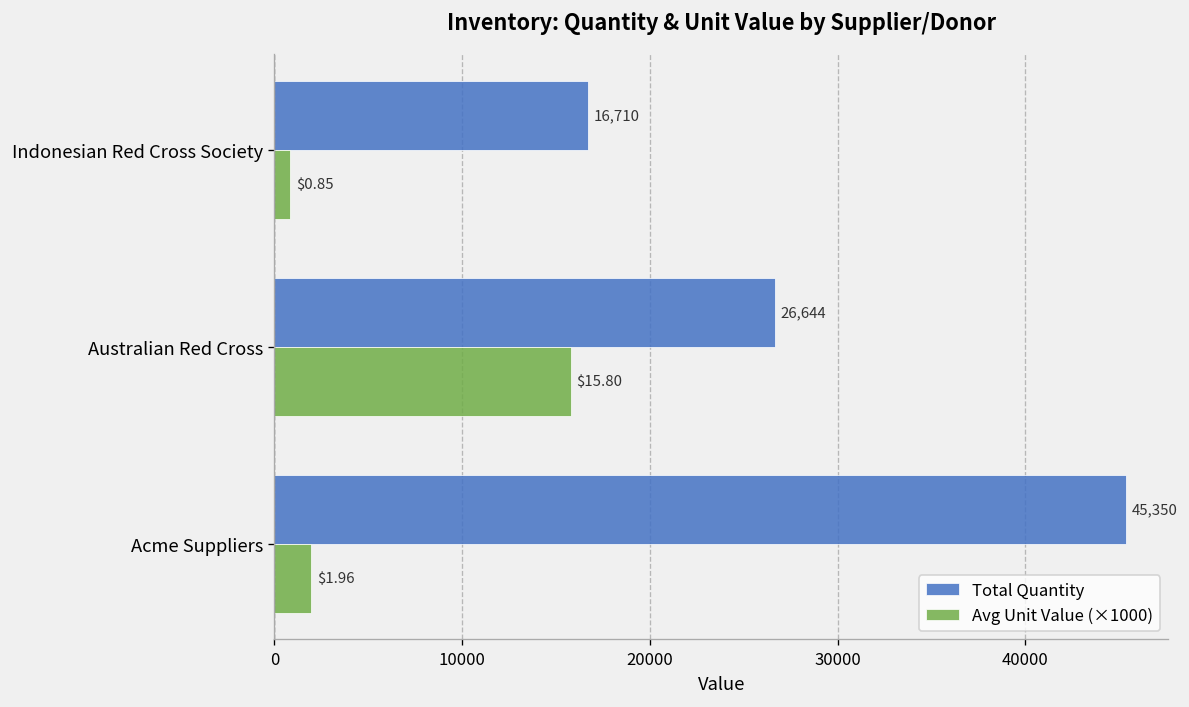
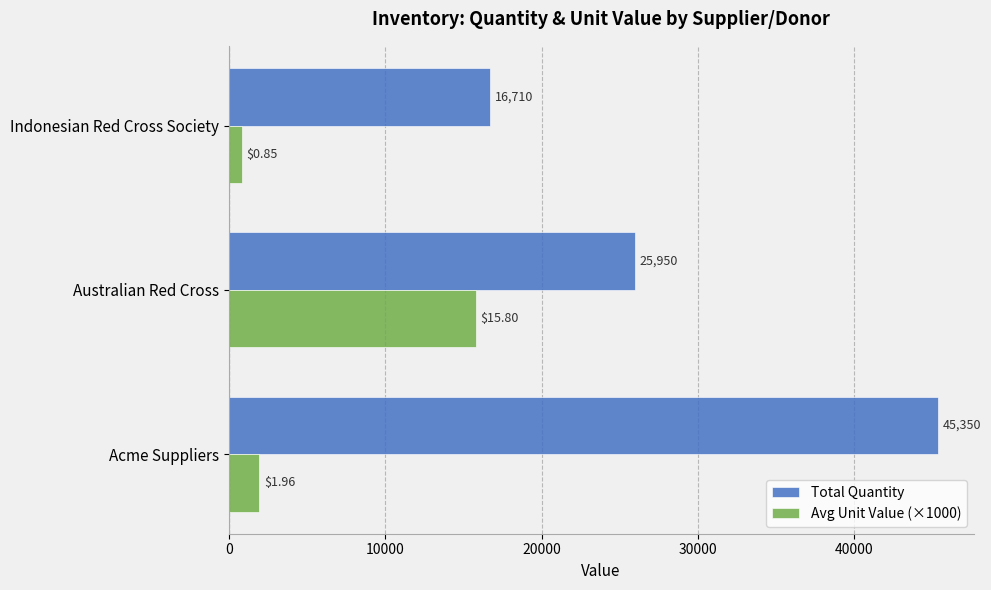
  {
    "Total Quantity": {
      "Indonesian Red Cross Society": "16,710",
-     "Australian Red Cross": "26,644",
+     "Australian Red Cross": "25,950",
      "Acme Suppliers": "45,350"
    },
    "Avg Unit Value (×1000)": {
      "Indonesian Red Cross Society": "$0.85",
      "Australian Red Cross": "$15.80",
      "Acme Suppliers": "$1.96"
    }
  }
